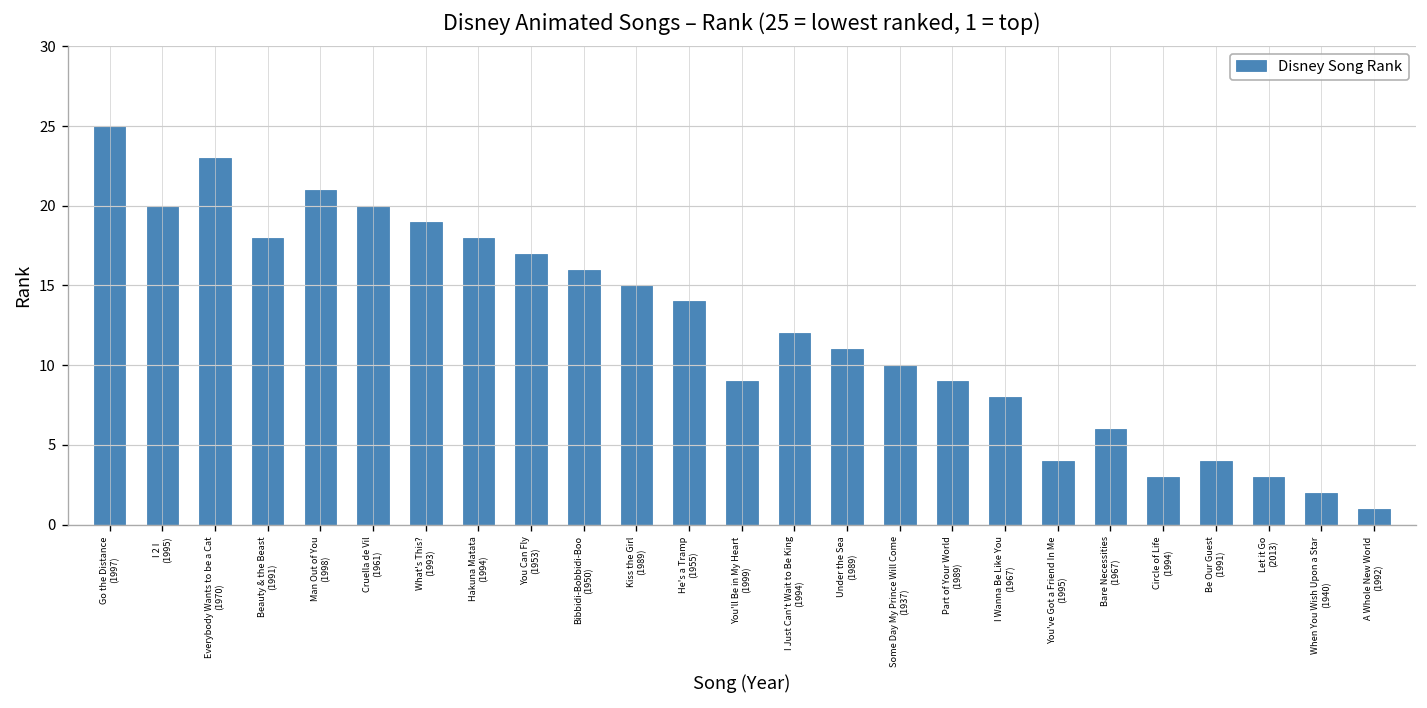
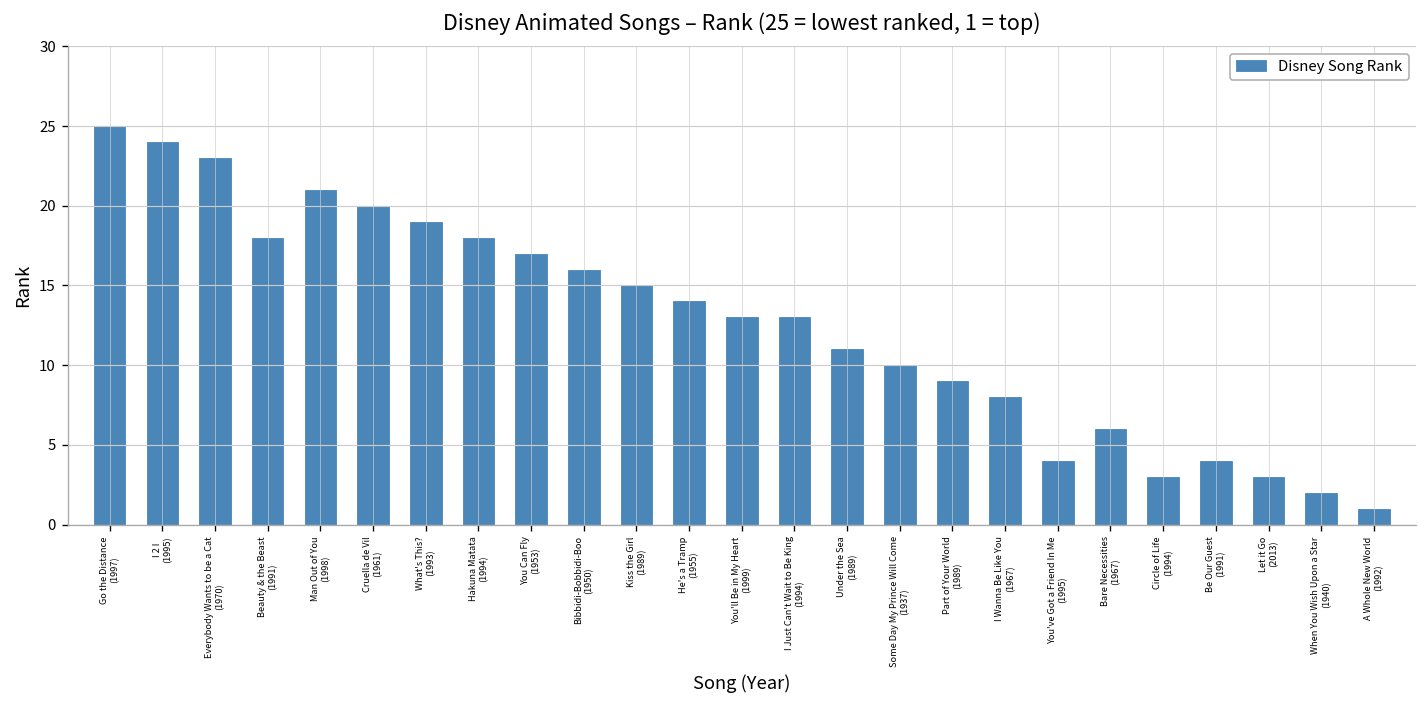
  {
    "Go the Distance (1997)": 25,
-   "I 2 I (1995)": 20,
+   "I 2 I (1995)": 24,
    "Everybody Wants to be a Cat (1970)": 23,
    "Beauty & the Beast (1991)": 18,
    "Man Out of You (1998)": 21,
    "Cruella de Vil (1961)": 20,
    "What's This? (1993)": 19,
    "Hakuna Matata (1994)": 18,
    "You Can Fly (1953)": 17,
    "Bibbidi-Bobbidi-Boo (1950)": 16,
    "Kiss the Girl (1989)": 15,
    "He's a Tramp (1955)": 14,
-   "You'll Be in My Heart (1999)": 9,
-   "I Just Can't Wait to Be King (1994)": 12,
+   "You'll Be in My Heart (1999)": 13,
+   "I Just Can't Wait to Be King (1994)": 13,
    "Under the Sea (1989)": 11,
    "Some Day My Prince Will Come (1937)": 10,
    "Part of Your World (1989)": 9,
    "I Wanna Be Like You (1967)": 8,
    "You've Got a Friend In Me (1995)": 4,
    "Bare Necessities (1967)": 6,
    "Circle of Life (1994)": 3,
    "Be Our Guest (1991)": 4,
    "Let it Go (2013)": 3,
    "When You Wish Upon a Star (1940)": 2,
    "A Whole New World (1992)": 1
  }
